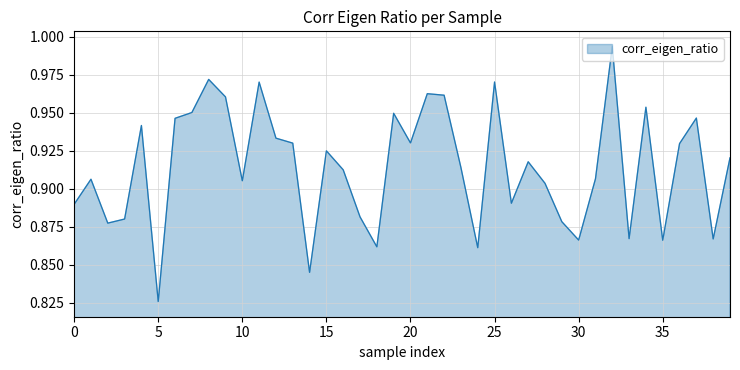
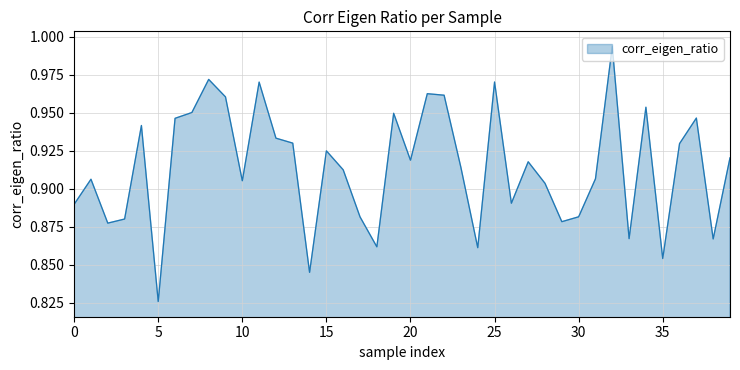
  {
    "0": 0.890,
    "5": 0.826,
    "10": 0.905,
    "15": 0.925,
-   "20": 0.930,
+   "20": 0.919,
    "25": 0.970,
-   "30": 0.866,
-   "35": 0.866
+   "30": 0.882,
+   "35": 0.854
  }
